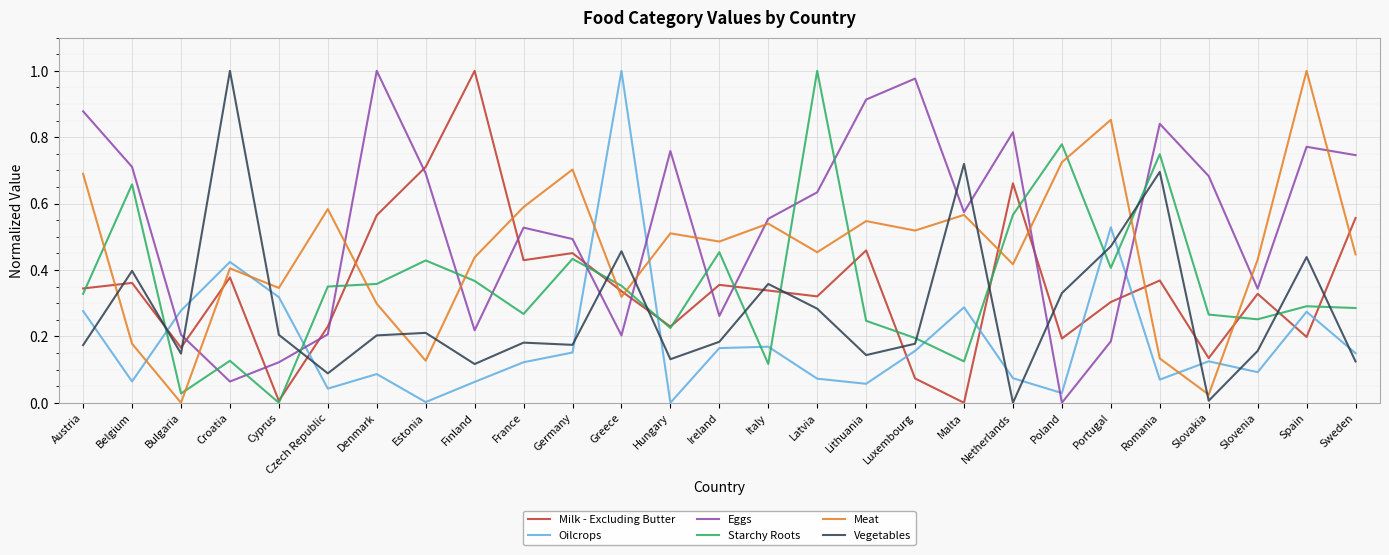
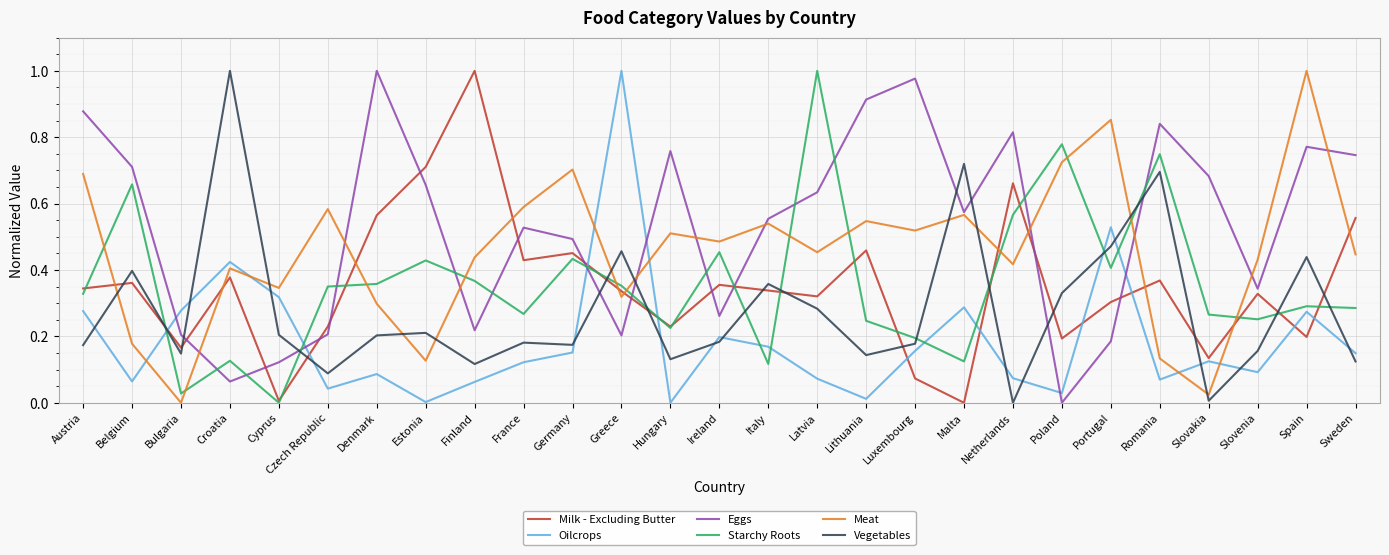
  {
    "Milk - Excluding Butter": {
      "Austria": 0.34,
      "Belgium": 0.36,
      "Bulgaria": 0.17,
      "Croatia": 0.38,
      "Czech Republic": 0.23,
      "Denmark": 0.57,
      "Estonia": 0.71,
      "Finland": 1.00,
      "France": 0.43,
      "Germany": 0.45,
      "Greece": 0.34,
      "Ireland": 0.36,
      "Italy": 0.34,
      "Latvia": 0.32,
      "Lithuania": 0.46,
      "Luxembourg": 0.07,
      "Malta": 0.00,
      "Netherlands": 0.66,
      "Poland": 0.19,
      "Portugal": 0.30,
      "Romania": 0.37,
      "Slovakia": 0.13,
      "Slovenia": 0.33,
      "Spain": 0.20,
      "Sweden": 0.56
    },
    "Oilcrops": {
      "Austria": 0.28,
      "Belgium": 0.06,
      "Bulgaria": 0.28,
      "Croatia": 0.42,
      "Cyprus": 0.32,
      "Czech Republic": 0.04,
      "Denmark": 0.09,
      "Estonia": 0.00,
      "Finland": 0.06,
      "France": 0.12,
      "Germany": 0.15,
      "Greece": 1.00,
      "Hungary": 0.00,
-     "Ireland": 0.16,
+     "Ireland": 0.20,
      "Italy": 0.17,
      "Latvia": 0.07,
-     "Lithuania": 0.06,
+     "Lithuania": 0.01,
      "Luxembourg": 0.16,
      "Malta": 0.29,
      "Netherlands": 0.07,
      "Poland": 0.03,
      "Portugal": 0.53,
      "Romania": 0.07,
      "Slovakia": 0.12,
      "Slovenia": 0.09,
      "Spain": 0.27,
      "Sweden": 0.15
    },
    "Eggs": {
      "Austria": 0.88,
      "Belgium": 0.71,
      "Bulgaria": 0.21,
      "Croatia": 0.06,
      "Cyprus": 0.12,
      "Czech Republic": 0.21,
      "Denmark": 1.00,
-     "Estonia": 0.69,
+     "Estonia": 0.66,
      "Finland": 0.22,
      "France": 0.53,
      "Germany": 0.49,
      "Greece": 0.20,
      "Hungary": 0.76,
      "Ireland": 0.26,
      "Italy": 0.55,
      "Latvia": 0.63,
      "Lithuania": 0.91,
      "Luxembourg": 0.98,
      "Malta": 0.57,
      "Netherlands": 0.81,
      "Poland": 0.00,
      "Portugal": 0.19,
      "Romania": 0.84,
      "Slovakia": 0.68,
      "Slovenia": 0.34,
      "Spain": 0.77,
      "Sweden": 0.75
    },
    "Starchy Roots": {
      "Austria": 0.33,
      "Belgium": 0.66,
      "Bulgaria": 0.03,
      "Croatia": 0.13,
      "Czech Republic": 0.35,
      "Denmark": 0.36,
      "Estonia": 0.43,
      "Finland": 0.37,
      "France": 0.27,
      "Germany": 0.43,
      "Greece": 0.35,
      "Ireland": 0.45,
      "Italy": 0.12,
      "Latvia": 1.00,
      "Lithuania": 0.25,
      "Luxembourg": 0.20,
      "Malta": 0.12,
      "Netherlands": 0.57,
      "Poland": 0.78,
      "Portugal": 0.41,
      "Romania": 0.75,
      "Slovakia": 0.27,
      "Slovenia": 0.25,
      "Spain": 0.29,
      "Sweden": 0.29
    },
    "Meat": {
      "Austria": 0.69,
      "Belgium": 0.18,
      "Bulgaria": 0.00,
      "Croatia": 0.40,
      "Cyprus": 0.35,
      "Czech Republic": 0.58,
      "Denmark": 0.30,
      "Estonia": 0.13,
      "Finland": 0.44,
      "France": 0.59,
      "Germany": 0.70,
      "Greece": 0.32,
      "Hungary": 0.51,
      "Ireland": 0.49,
      "Italy": 0.54,
      "Latvia": 0.45,
      "Lithuania": 0.55,
      "Luxembourg": 0.52,
      "Malta": 0.57,
      "Netherlands": 0.42,
      "Poland": 0.72,
      "Portugal": 0.85,
      "Romania": 0.13,
      "Slovakia": 0.02,
      "Slovenia": 0.43,
      "Spain": 1.00,
      "Sweden": 0.45
    },
    "Vegetables": {
      "Austria": 0.17,
      "Belgium": 0.40,
      "Bulgaria": 0.15,
      "Croatia": 1.00,
      "Cyprus": 0.20,
      "Czech Republic": 0.09,
      "Denmark": 0.20,
      "Estonia": 0.21,
      "Finland": 0.12,
      "France": 0.18,
      "Germany": 0.17,
      "Greece": 0.46,
      "Hungary": 0.13,
      "Ireland": 0.18,
      "Italy": 0.36,
      "Latvia": 0.28,
      "Lithuania": 0.14,
      "Luxembourg": 0.18,
      "Malta": 0.72,
      "Netherlands": 0.00,
      "Poland": 0.33,
      "Portugal": 0.47,
      "Romania": 0.70,
      "Slovakia": 0.01,
      "Slovenia": 0.16,
      "Spain": 0.44,
      "Sweden": 0.12
    }
  }
